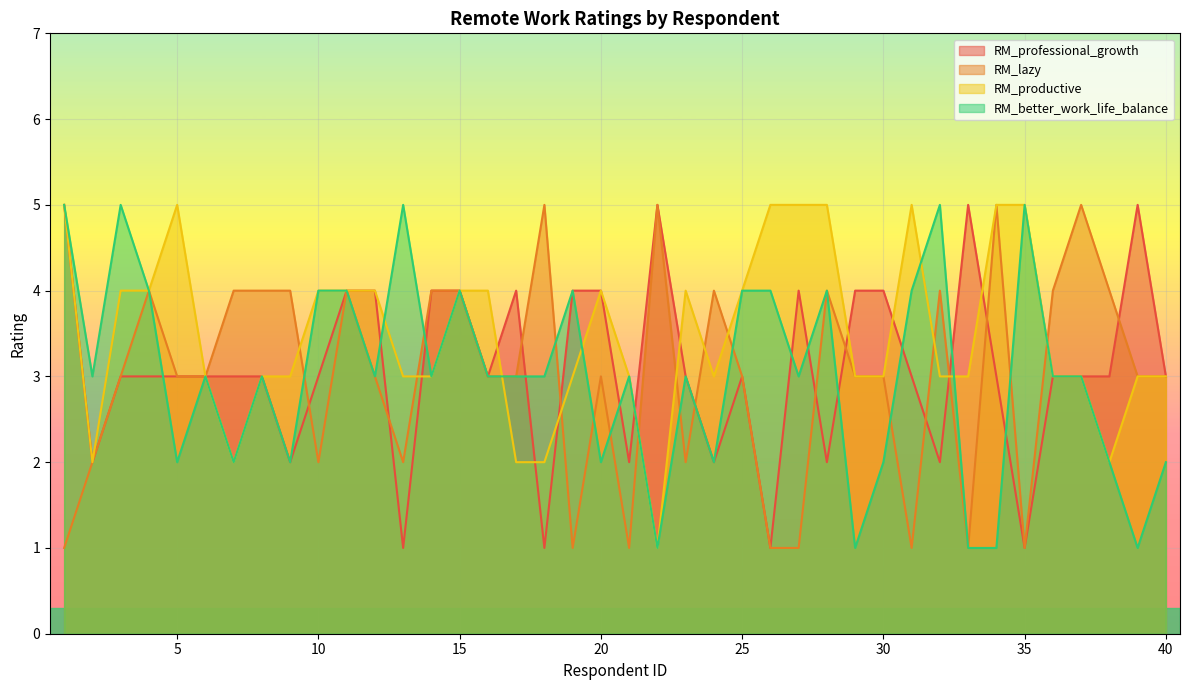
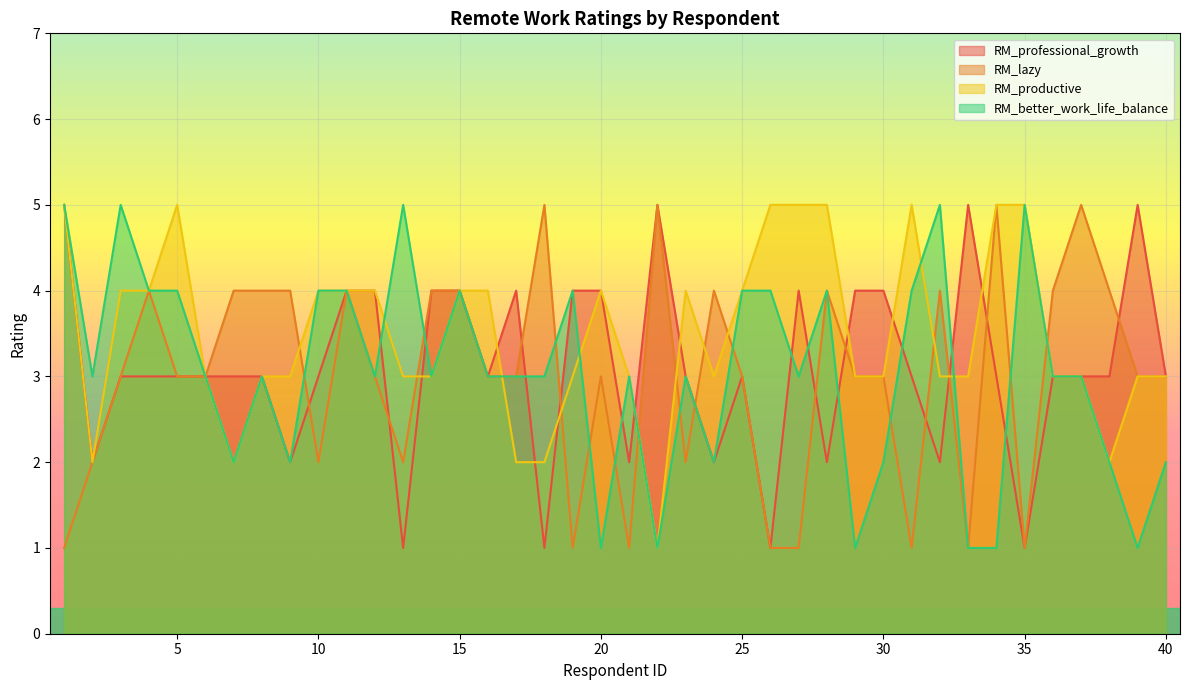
  {
    "RM_better_work_life_balance": {
-     "5": 2,
-     "20": 2,
+     "5": 4,
+     "20": 1,
      "30": 2,
      "40": 2
    }
  }
